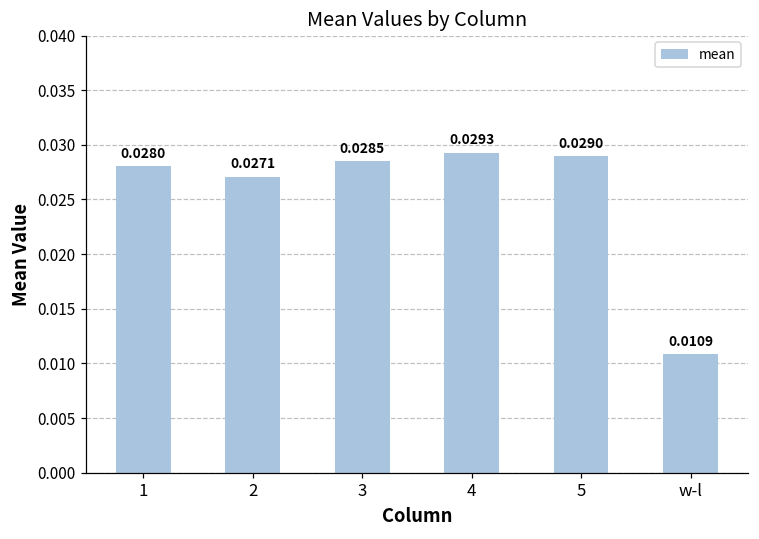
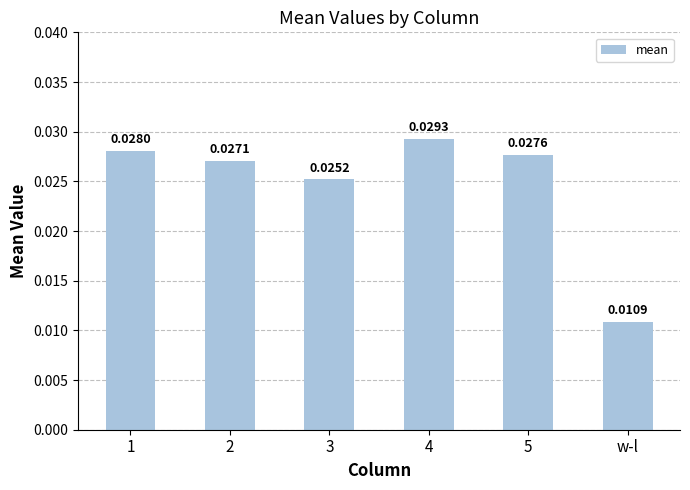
  {
    "1": 0.0280,
    "2": 0.0271,
-   "3": 0.0285,
+   "3": 0.0252,
    "4": 0.0293,
-   "5": 0.0290,
+   "5": 0.0276,
    "w-l": 0.0109
  }
